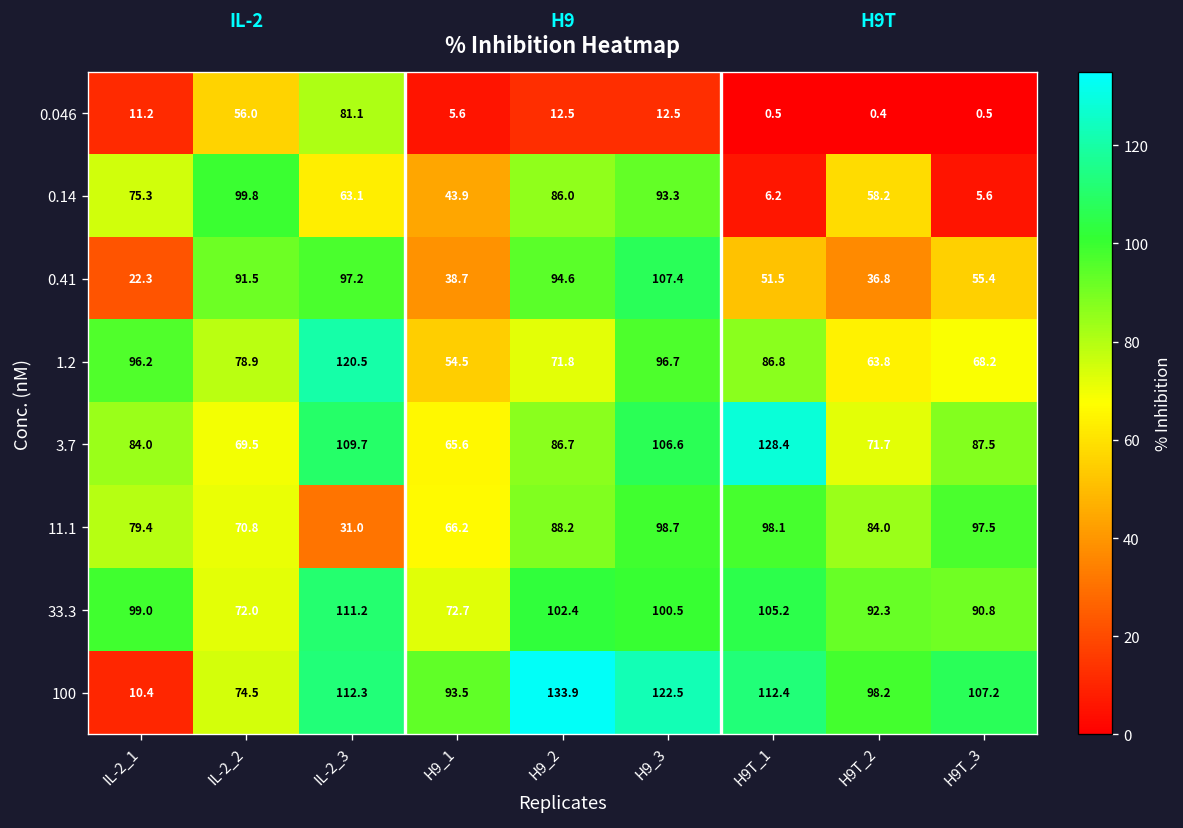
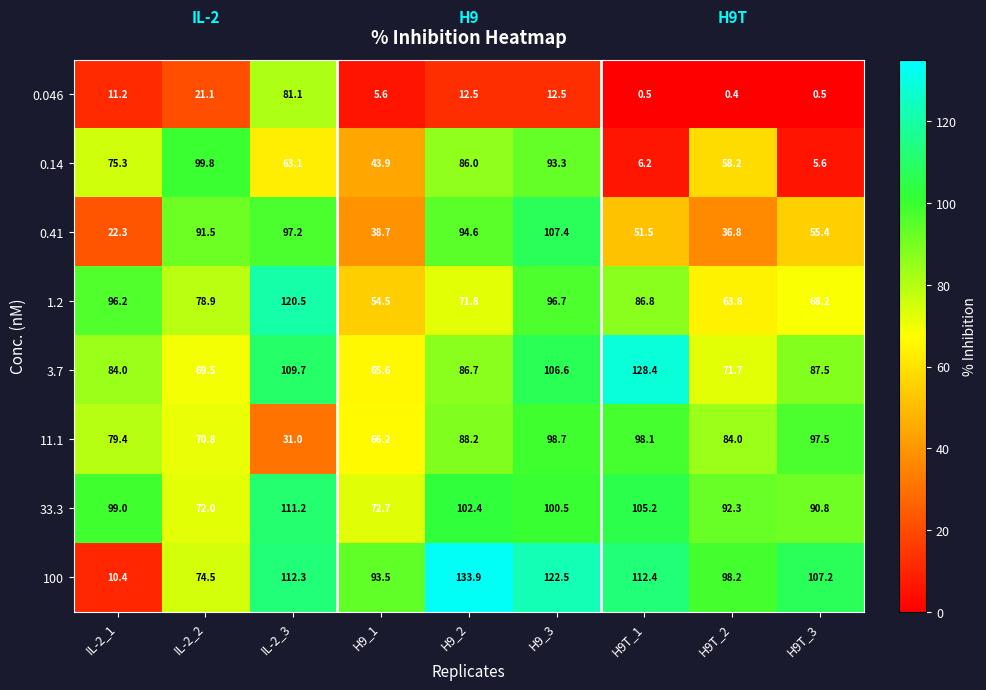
  {
    "0.046": {
      "IL-2_1": 11.2,
-     "IL-2_2": 56.0,
+     "IL-2_2": 21.1,
      "IL-2_3": 81.1,
      "H9_1": 5.6,
      "H9_2": 12.5,
      "H9_3": 12.5,
      "H9T_1": 0.5,
      "H9T_2": 0.4,
      "H9T_3": 0.5
    },
    "0.14": {
      "IL-2_1": 75.3,
      "IL-2_2": 99.8,
      "IL-2_3": 63.1,
      "H9_1": 43.9,
      "H9_2": 86.0,
      "H9_3": 93.3,
      "H9T_1": 6.2,
      "H9T_2": 58.2,
      "H9T_3": 5.6
    },
    "0.41": {
      "IL-2_1": 22.3,
      "IL-2_2": 91.5,
      "IL-2_3": 97.2,
      "H9_1": 38.7,
      "H9_2": 94.6,
      "H9_3": 107.4,
      "H9T_1": 51.5,
      "H9T_2": 36.8,
      "H9T_3": 55.4
    },
    "1.2": {
      "IL-2_1": 96.2,
      "IL-2_2": 78.9,
      "IL-2_3": 120.5,
      "H9_1": 54.5,
      "H9_2": 71.8,
      "H9_3": 96.7,
      "H9T_1": 86.8,
      "H9T_2": 63.8,
      "H9T_3": 68.2
    },
    "3.7": {
      "IL-2_1": 84.0,
      "IL-2_2": 69.5,
      "IL-2_3": 109.7,
      "H9_1": 65.6,
      "H9_2": 86.7,
      "H9_3": 106.6,
      "H9T_1": 128.4,
      "H9T_2": 71.7,
      "H9T_3": 87.5
    },
    "11.1": {
      "IL-2_1": 79.4,
      "IL-2_2": 70.8,
      "IL-2_3": 31.0,
      "H9_1": 66.2,
      "H9_2": 88.2,
      "H9_3": 98.7,
      "H9T_1": 98.1,
      "H9T_2": 84.0,
      "H9T_3": 97.5
    },
    "33.3": {
      "IL-2_1": 99.0,
      "IL-2_2": 72.0,
      "IL-2_3": 111.2,
      "H9_1": 72.7,
      "H9_2": 102.4,
      "H9_3": 100.5,
      "H9T_1": 105.2,
      "H9T_2": 92.3,
      "H9T_3": 90.8
    },
    "100": {
      "IL-2_1": 10.4,
      "IL-2_2": 74.5,
      "IL-2_3": 112.3,
      "H9_1": 93.5,
      "H9_2": 133.9,
      "H9_3": 122.5,
      "H9T_1": 112.4,
      "H9T_2": 98.2,
      "H9T_3": 107.2
    }
  }
